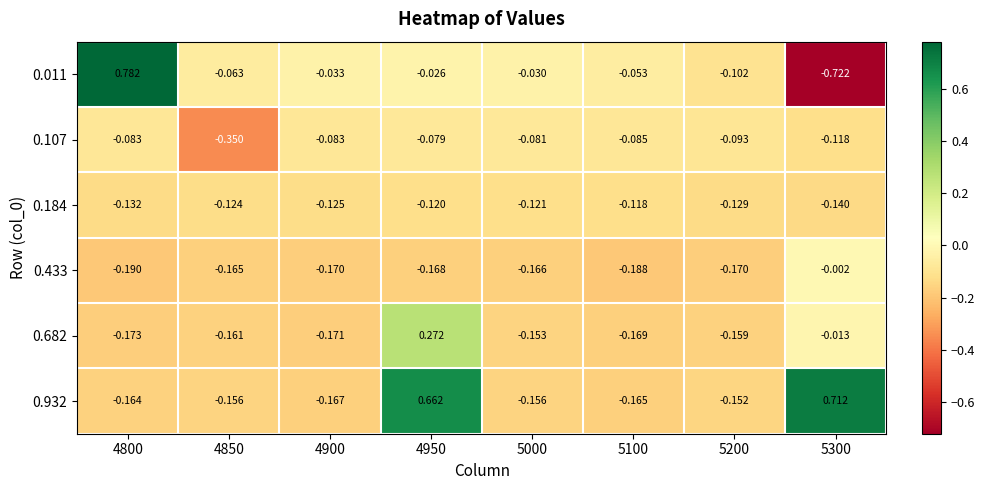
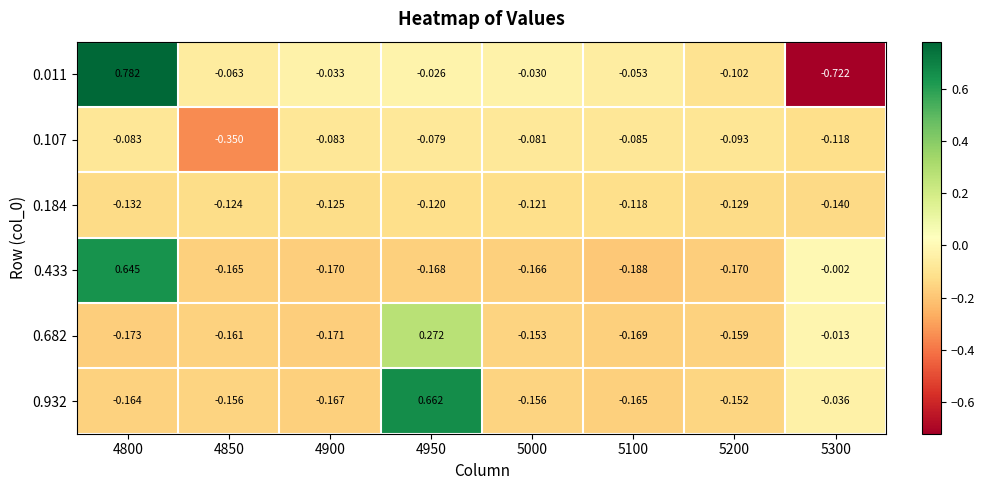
  {
    "0.011": {
      "4800": 0.782,
      "4850": -0.063,
      "4900": -0.033,
      "4950": -0.026,
      "5000": -0.030,
      "5100": -0.053,
      "5200": -0.102,
      "5300": -0.722
    },
    "0.107": {
      "4800": -0.083,
      "4850": -0.350,
      "4900": -0.083,
      "4950": -0.079,
      "5000": -0.081,
      "5100": -0.085,
      "5200": -0.093,
      "5300": -0.118
    },
    "0.184": {
      "4800": -0.132,
      "4850": -0.124,
      "4900": -0.125,
      "4950": -0.120,
      "5000": -0.121,
      "5100": -0.118,
      "5200": -0.129,
      "5300": -0.140
    },
    "0.433": {
-     "4800": -0.190,
+     "4800": 0.645,
      "4850": -0.165,
      "4900": -0.170,
      "4950": -0.168,
      "5000": -0.166,
      "5100": -0.188,
      "5200": -0.170,
      "5300": -0.002
    },
    "0.682": {
      "4800": -0.173,
      "4850": -0.161,
      "4900": -0.171,
      "4950": 0.272,
      "5000": -0.153,
      "5100": -0.169,
      "5200": -0.159,
      "5300": -0.013
    },
    "0.932": {
      "4800": -0.164,
      "4850": -0.156,
      "4900": -0.167,
      "4950": 0.662,
      "5000": -0.156,
      "5100": -0.165,
      "5200": -0.152,
-     "5300": 0.712
+     "5300": -0.036
    }
  }
